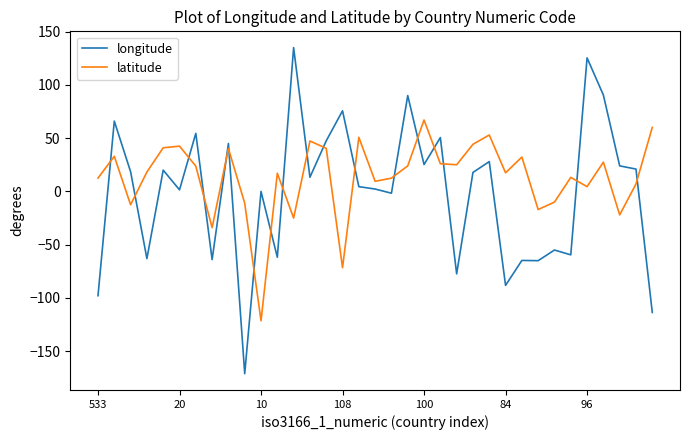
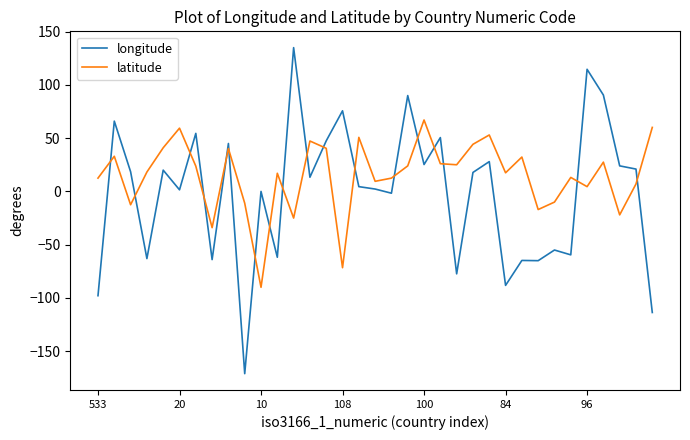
  {
    "longitude": {
      "533": -98,
      "20": 2,
      "10": 0,
      "108": 76,
      "100": 25,
      "84": -88,
-     "96": 125
+     "96": 115
    },
    "latitude": {
      "533": 13,
-     "20": 43,
-     "10": -121,
+     "20": 59,
+     "10": -90,
      "108": -72,
      "100": 67,
      "84": 17,
      "96": 5
    }
  }
